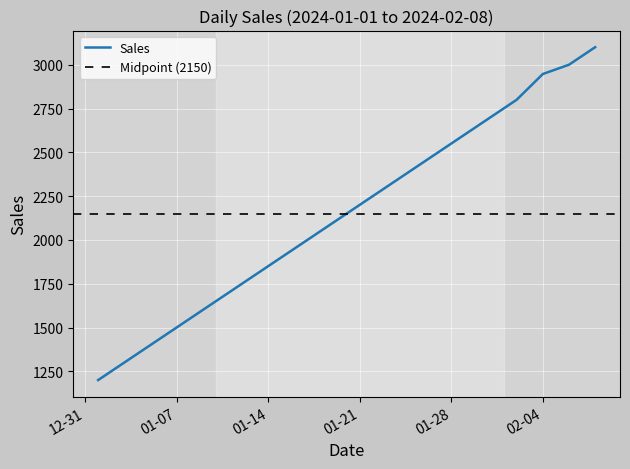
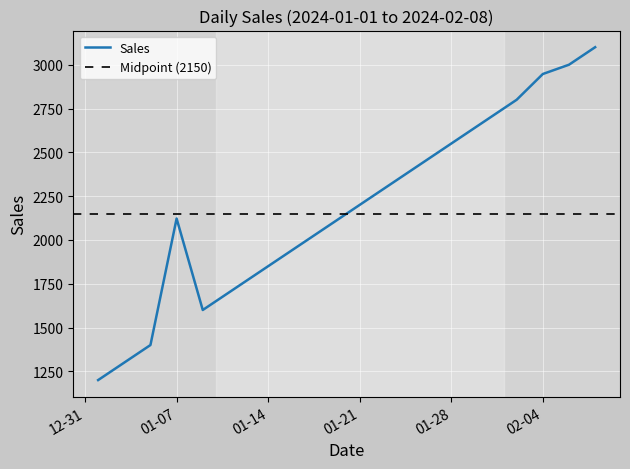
  {
-   "01-07": 1500,
+   "01-07": 2120,
    "01-21": 2200,
    "02-04": 2950
  }
